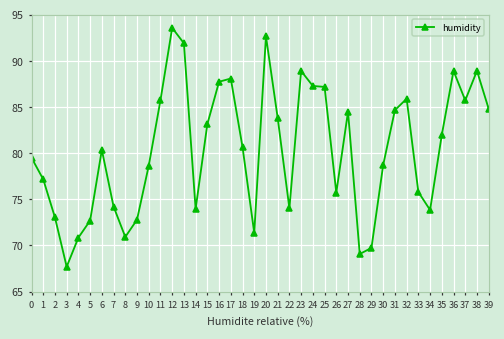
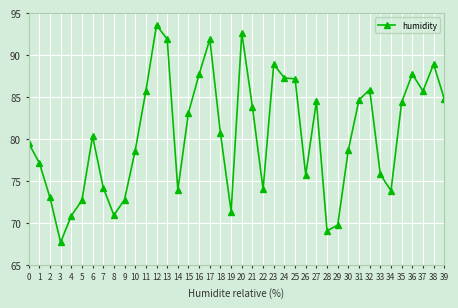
  {
    "0": 79,
    "1": 77,
    "2": 73,
    "3": 68,
    "4": 71,
    "5": 73,
    "6": 80,
    "7": 74,
    "8": 71,
    "9": 73,
    "10": 79,
    "11": 86,
    "12": 94,
    "13": 92,
    "14": 74,
    "15": 83,
    "16": 88,
-   "17": 88,
+   "17": 92,
    "18": 81,
    "19": 71,
    "20": 93,
    "21": 84,
    "22": 74,
    "23": 89,
    "24": 87,
    "25": 87,
    "26": 76,
    "27": 84,
    "28": 69,
    "29": 70,
    "30": 79,
    "31": 85,
    "32": 86,
    "33": 76,
    "34": 74,
-   "35": 82,
-   "36": 89,
+   "35": 84,
+   "36": 88,
    "37": 86,
    "38": 89,
    "39": 85
  }
